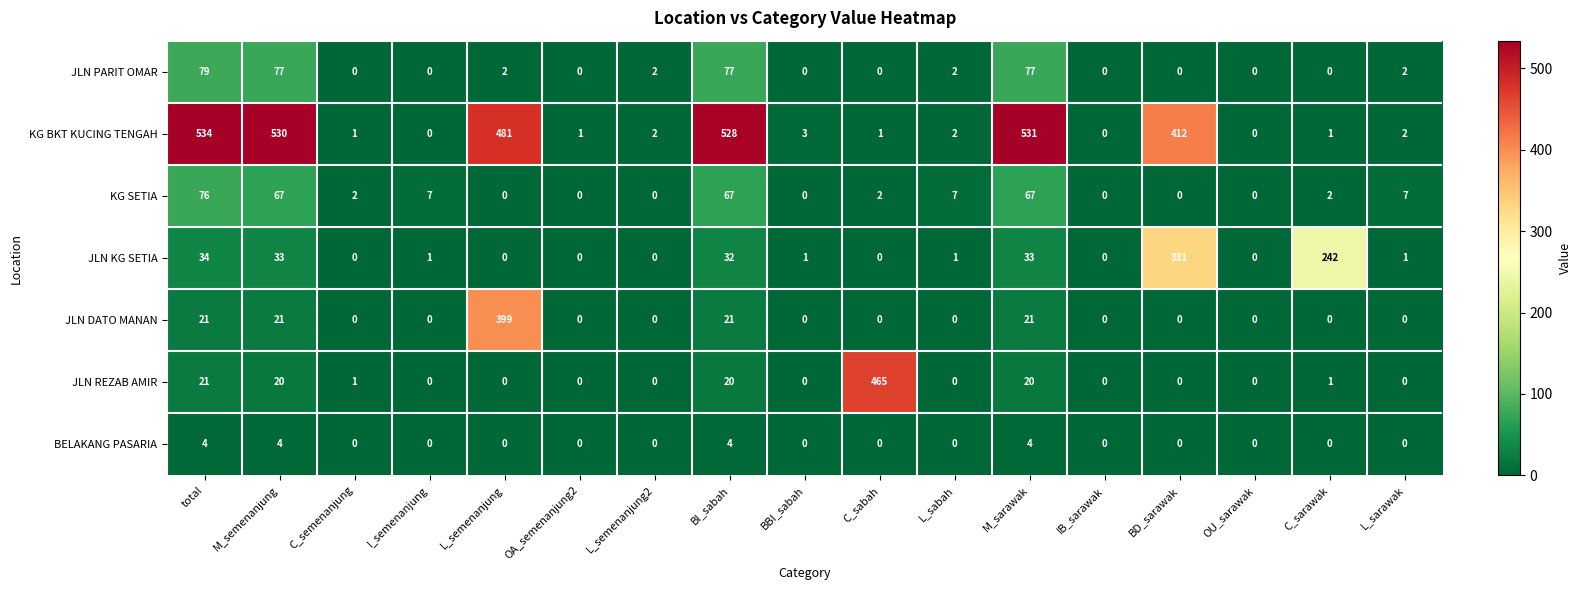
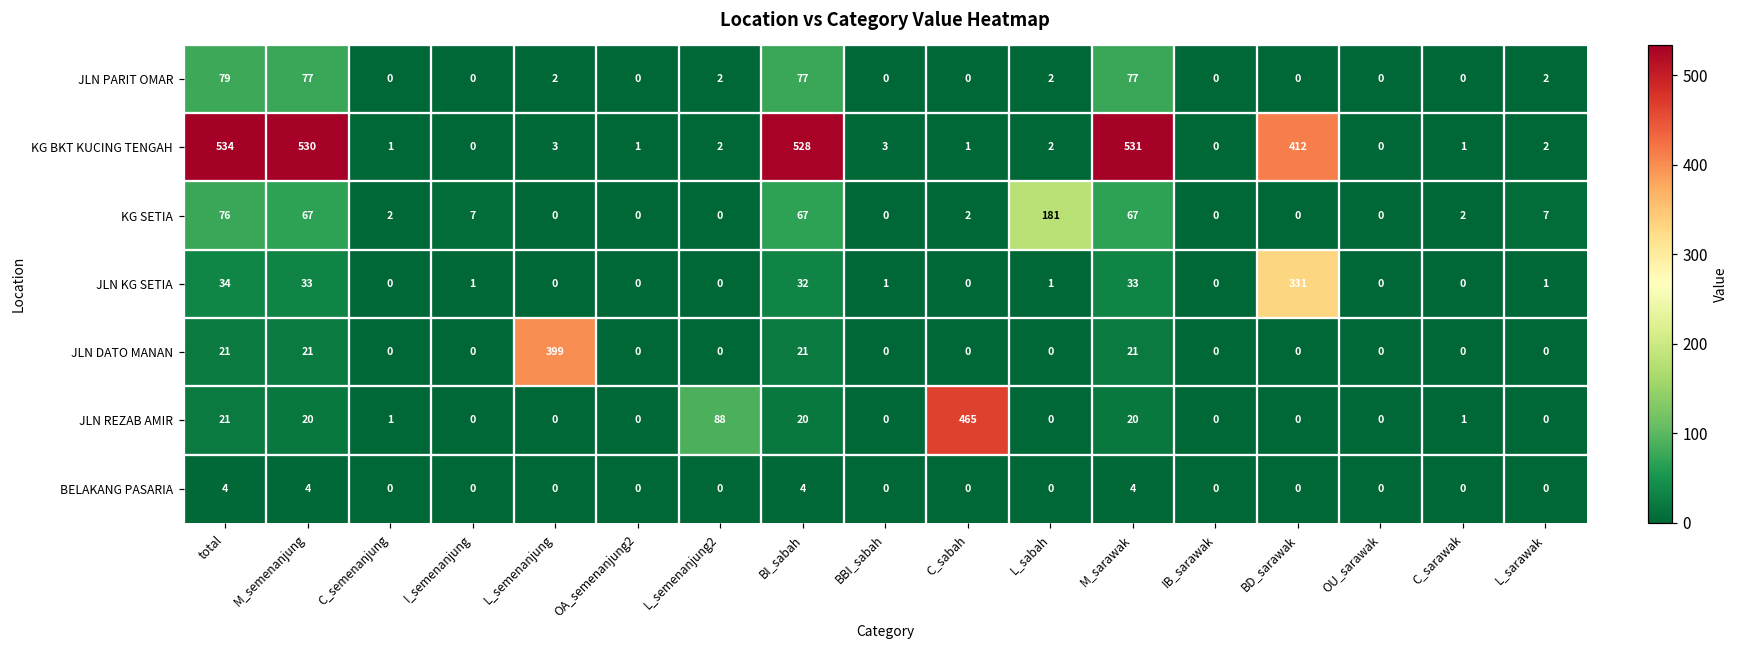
  {
    "JLN PARIT OMAR": {
      "total": 79,
      "M_semenanjung": 77,
      "C_semenanjung": 0,
      "I_semenanjung": 0,
      "L_semenanjung": 2,
      "OA_semenanjung2": 0,
      "L_semenanjung2": 2,
      "BI_sabah": 77,
      "BBI_sabah": 0,
      "C_sabah": 0,
      "L_sabah": 2,
      "M_sarawak": 77,
      "IB_sarawak": 0,
      "BD_sarawak": 0,
      "OU_sarawak": 0,
      "C_sarawak": 0,
      "L_sarawak": 2
    },
    "KG BKT KUCING TENGAH": {
      "total": 534,
      "M_semenanjung": 530,
      "C_semenanjung": 1,
      "I_semenanjung": 0,
-     "L_semenanjung": 481,
+     "L_semenanjung": 3,
      "OA_semenanjung2": 1,
      "L_semenanjung2": 2,
      "BI_sabah": 528,
      "BBI_sabah": 3,
      "C_sabah": 1,
      "L_sabah": 2,
      "M_sarawak": 531,
      "IB_sarawak": 0,
      "BD_sarawak": 412,
      "OU_sarawak": 0,
      "C_sarawak": 1,
      "L_sarawak": 2
    },
    "KG SETIA": {
      "total": 76,
      "M_semenanjung": 67,
      "C_semenanjung": 2,
      "I_semenanjung": 7,
      "L_semenanjung": 0,
      "OA_semenanjung2": 0,
      "L_semenanjung2": 0,
      "BI_sabah": 67,
      "BBI_sabah": 0,
      "C_sabah": 2,
-     "L_sabah": 7,
+     "L_sabah": 181,
      "M_sarawak": 67,
      "IB_sarawak": 0,
      "BD_sarawak": 0,
      "OU_sarawak": 0,
      "C_sarawak": 2,
      "L_sarawak": 7
    },
    "JLN KG SETIA": {
      "total": 34,
      "M_semenanjung": 33,
      "C_semenanjung": 0,
      "I_semenanjung": 1,
      "L_semenanjung": 0,
      "OA_semenanjung2": 0,
      "L_semenanjung2": 0,
      "BI_sabah": 32,
      "BBI_sabah": 1,
      "C_sabah": 0,
      "L_sabah": 1,
      "M_sarawak": 33,
      "IB_sarawak": 0,
      "BD_sarawak": 331,
      "OU_sarawak": 0,
-     "C_sarawak": 242,
+     "C_sarawak": 0,
      "L_sarawak": 1
    },
    "JLN DATO MANAN": {
      "total": 21,
      "M_semenanjung": 21,
      "C_semenanjung": 0,
      "I_semenanjung": 0,
      "L_semenanjung": 399,
      "OA_semenanjung2": 0,
      "L_semenanjung2": 0,
      "BI_sabah": 21,
      "BBI_sabah": 0,
      "C_sabah": 0,
      "L_sabah": 0,
      "M_sarawak": 21,
      "IB_sarawak": 0,
      "BD_sarawak": 0,
      "OU_sarawak": 0,
      "C_sarawak": 0,
      "L_sarawak": 0
    },
    "JLN REZAB AMIR": {
      "total": 21,
      "M_semenanjung": 20,
      "C_semenanjung": 1,
      "I_semenanjung": 0,
      "L_semenanjung": 0,
      "OA_semenanjung2": 0,
-     "L_semenanjung2": 0,
+     "L_semenanjung2": 88,
      "BI_sabah": 20,
      "BBI_sabah": 0,
      "C_sabah": 465,
      "L_sabah": 0,
      "M_sarawak": 20,
      "IB_sarawak": 0,
      "BD_sarawak": 0,
      "OU_sarawak": 0,
      "C_sarawak": 1,
      "L_sarawak": 0
    },
    "BELAKANG PASARIA": {
      "total": 4,
      "M_semenanjung": 4,
      "C_semenanjung": 0,
      "I_semenanjung": 0,
      "L_semenanjung": 0,
      "OA_semenanjung2": 0,
      "L_semenanjung2": 0,
      "BI_sabah": 4,
      "BBI_sabah": 0,
      "C_sabah": 0,
      "L_sabah": 0,
      "M_sarawak": 4,
      "IB_sarawak": 0,
      "BD_sarawak": 0,
      "OU_sarawak": 0,
      "C_sarawak": 0,
      "L_sarawak": 0
    }
  }
